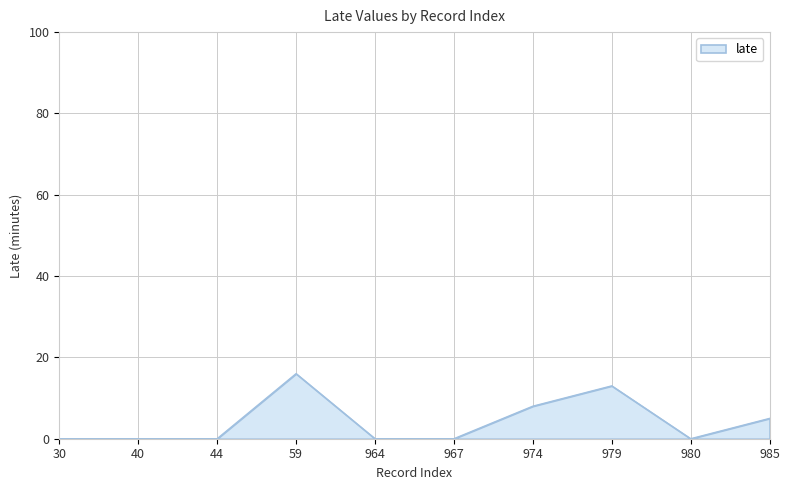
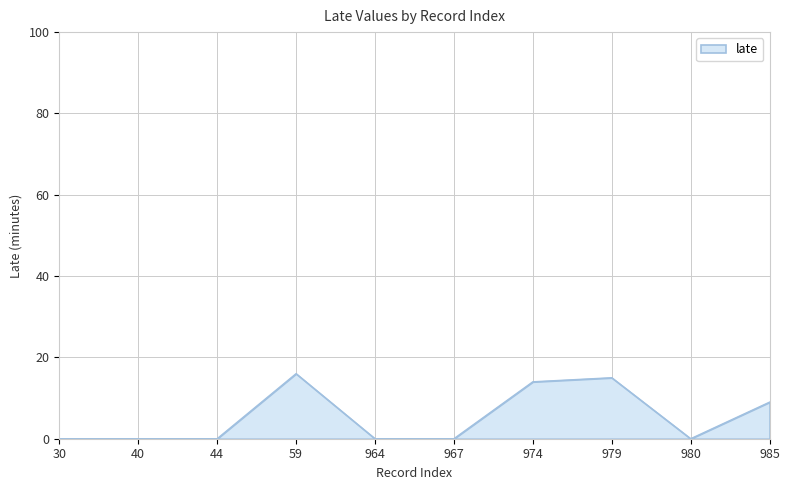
  {
    "30": 0,
    "40": 0,
    "44": 0,
    "59": 16,
    "964": 0,
    "967": 0,
-   "974": 8,
-   "979": 13,
+   "974": 14,
+   "979": 15,
    "980": 0,
-   "985": 5
+   "985": 9
  }
